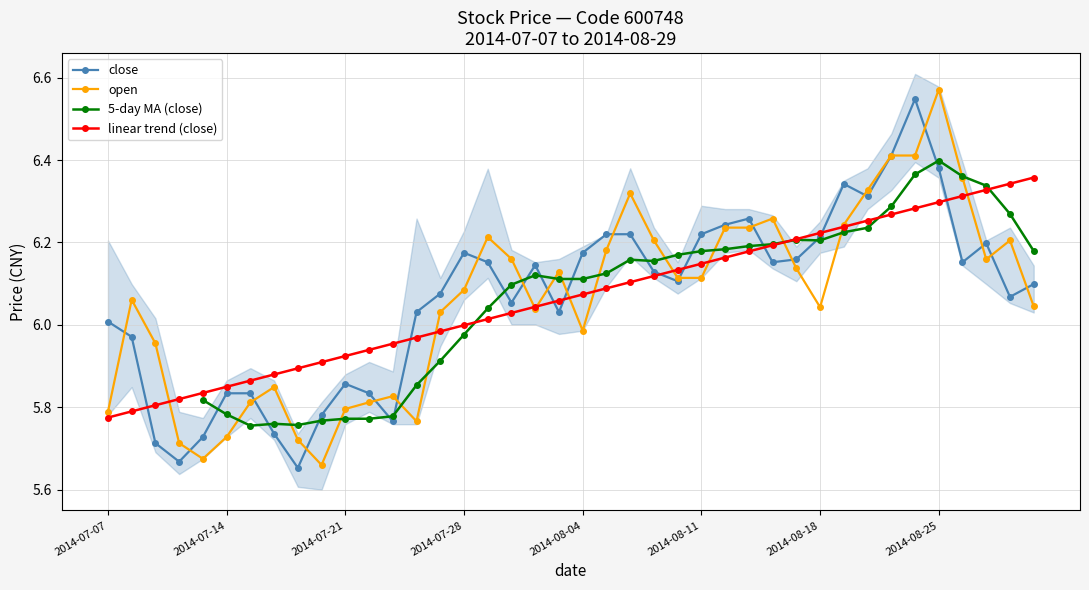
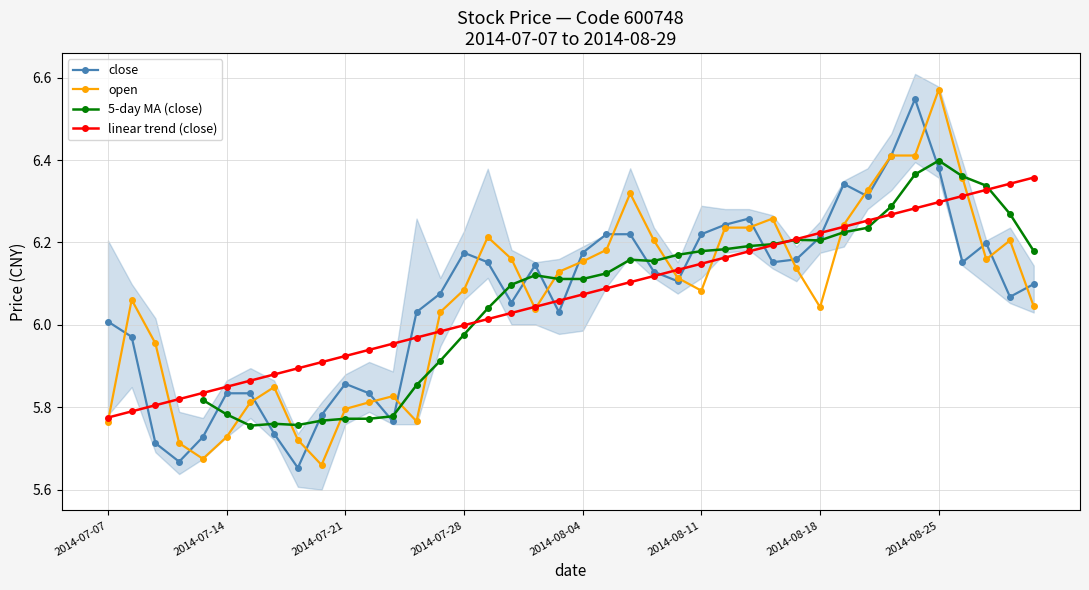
  {
    "open": {
-     "2014-07-07": 5.79,
+     "2014-07-07": 5.77,
      "2014-07-14": 5.73,
      "2014-07-21": 5.80,
      "2014-07-28": 6.09,
-     "2014-08-04": 5.99,
-     "2014-08-11": 6.11,
+     "2014-08-04": 6.15,
+     "2014-08-11": 6.08,
      "2014-08-18": 6.04,
      "2014-08-25": 6.57
    },
    "5-day MA (close)": {
      "2014-07-14": 5.78,
      "2014-07-21": 5.77,
      "2014-07-28": 5.98,
      "2014-08-04": 6.11,
      "2014-08-11": 6.18,
      "2014-08-18": 6.21,
      "2014-08-25": 6.40
    },
    "linear trend (close)": {
      "2014-07-07": 5.78,
      "2014-07-14": 5.85,
      "2014-07-21": 5.92,
      "2014-07-28": 6.00,
      "2014-08-04": 6.07,
      "2014-08-11": 6.15,
      "2014-08-18": 6.22,
      "2014-08-25": 6.30
    }
  }
